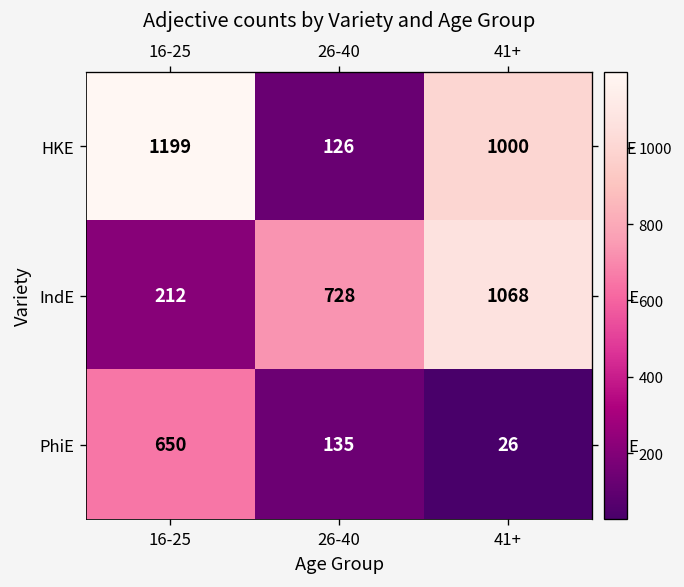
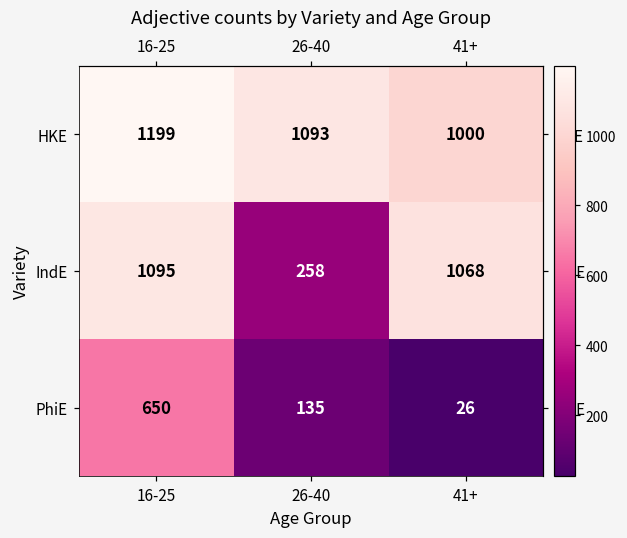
  {
    "HKE": {
      "16-25": 1199,
-     "26-40": 126,
+     "26-40": 1093,
      "41+": 1000
    },
    "IndE": {
-     "16-25": 212,
-     "26-40": 728,
+     "16-25": 1095,
+     "26-40": 258,
      "41+": 1068
    },
    "PhiE": {
      "16-25": 650,
      "26-40": 135,
      "41+": 26
    }
  }
